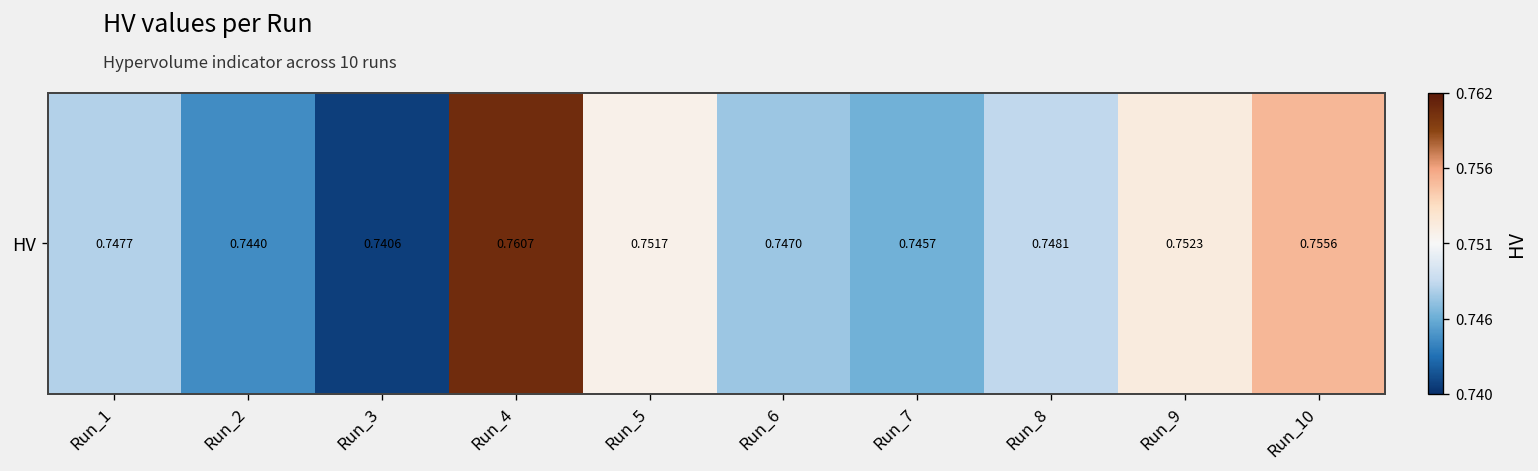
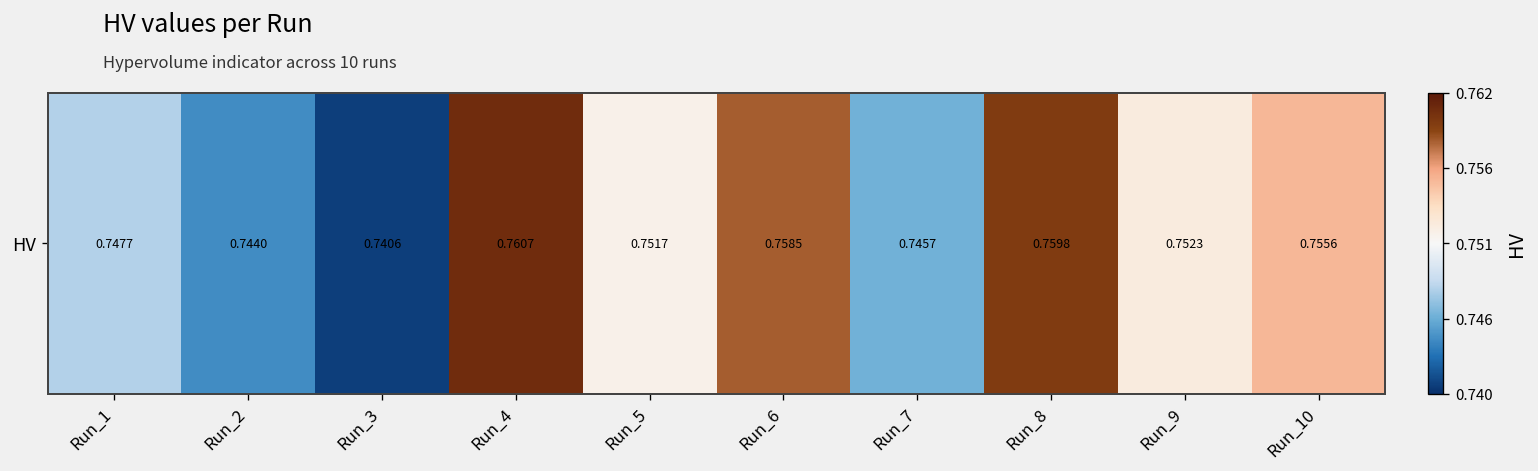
  {
    "HV": {
      "Run_1": 0.7477,
      "Run_2": 0.7440,
      "Run_3": 0.7406,
      "Run_4": 0.7607,
      "Run_5": 0.7517,
-     "Run_6": 0.7470,
+     "Run_6": 0.7585,
      "Run_7": 0.7457,
-     "Run_8": 0.7481,
+     "Run_8": 0.7598,
      "Run_9": 0.7523,
      "Run_10": 0.7556
    }
  }
